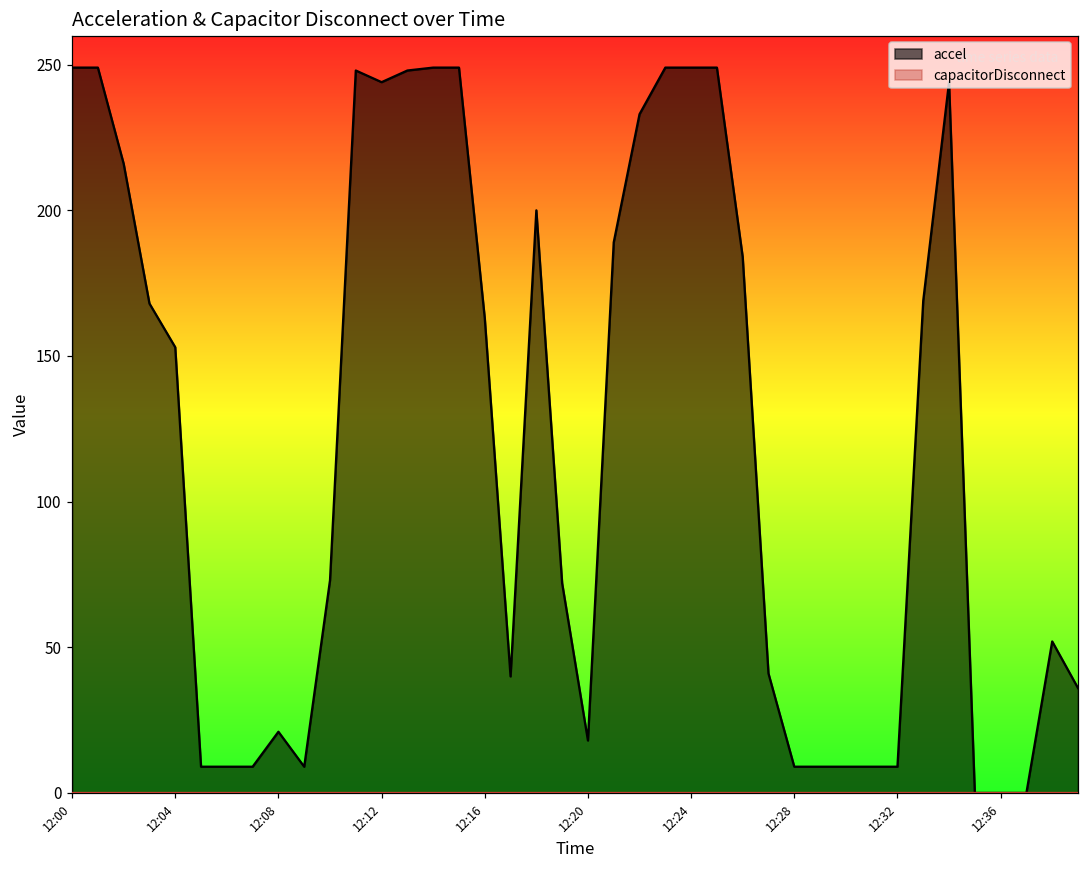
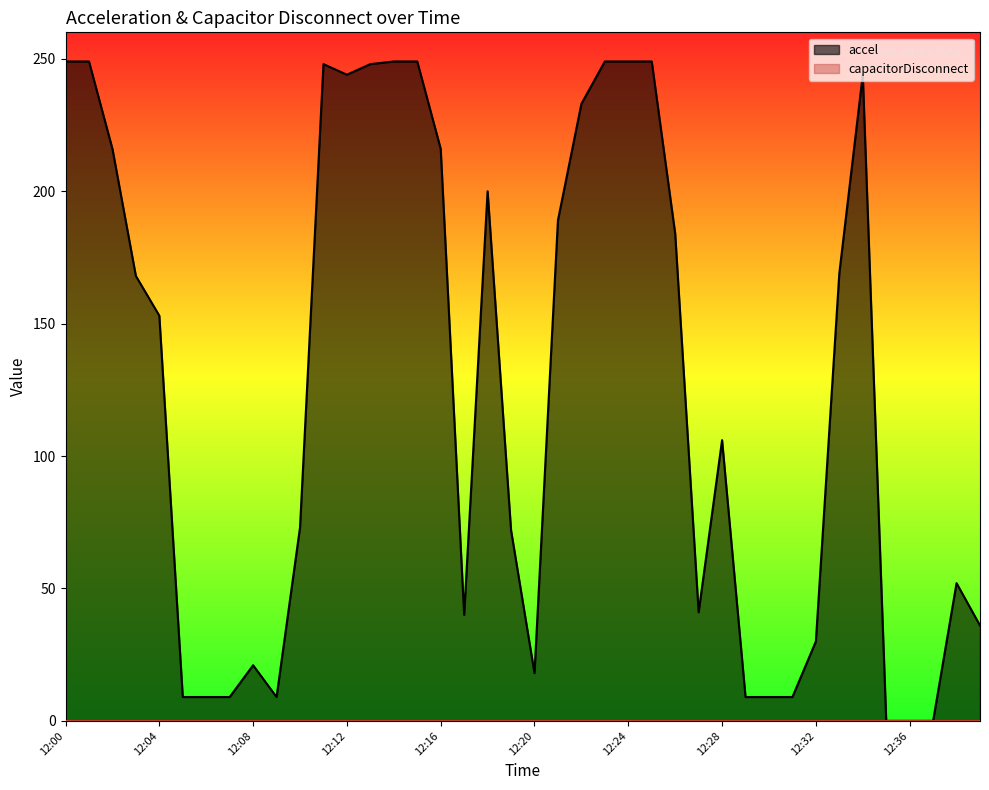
  {
    "accel": {
      "12:00": 249,
      "12:04": 153,
      "12:08": 21,
      "12:12": 244,
-     "12:16": 163,
+     "12:16": 216,
      "12:20": 18,
      "12:24": 249,
-     "12:28": 9,
-     "12:32": 9
+     "12:28": 106,
+     "12:32": 30
    },
    "capacitorDisconnect": {
      "12:00": 0,
      "12:04": 0,
      "12:08": 0,
      "12:12": 0,
      "12:16": 0,
      "12:20": 0,
      "12:24": 0,
      "12:28": 0,
      "12:32": 0
    }
  }
